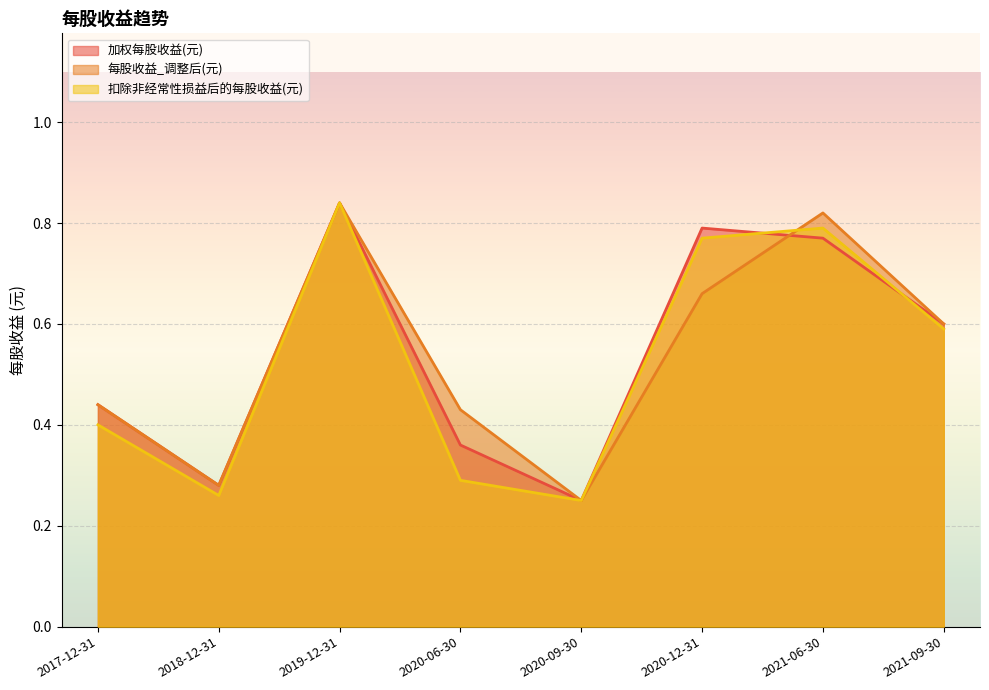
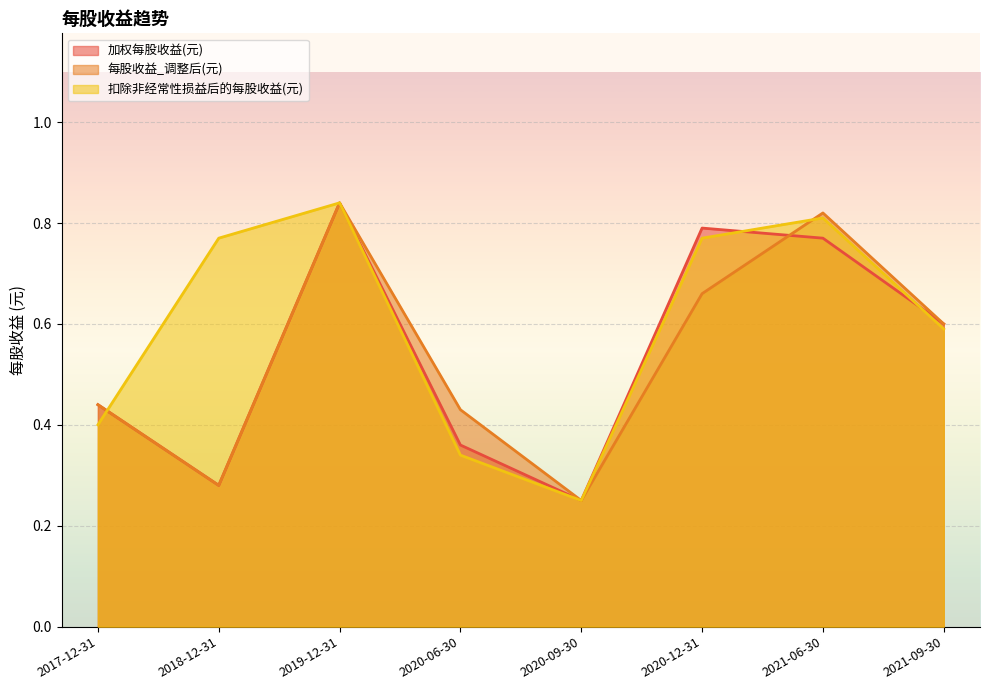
  {
    "扣除非经常性损益后的每股收益(元)": {
      "2017-12-31": 0.40,
-     "2018-12-31": 0.26,
-     "2020-06-30": 0.29,
+     "2018-12-31": 0.77,
+     "2020-06-30": 0.34,
      "2020-12-31": 0.77,
-     "2021-06-30": 0.79,
+     "2021-06-30": 0.81,
      "2021-09-30": 0.59
    }
  }
